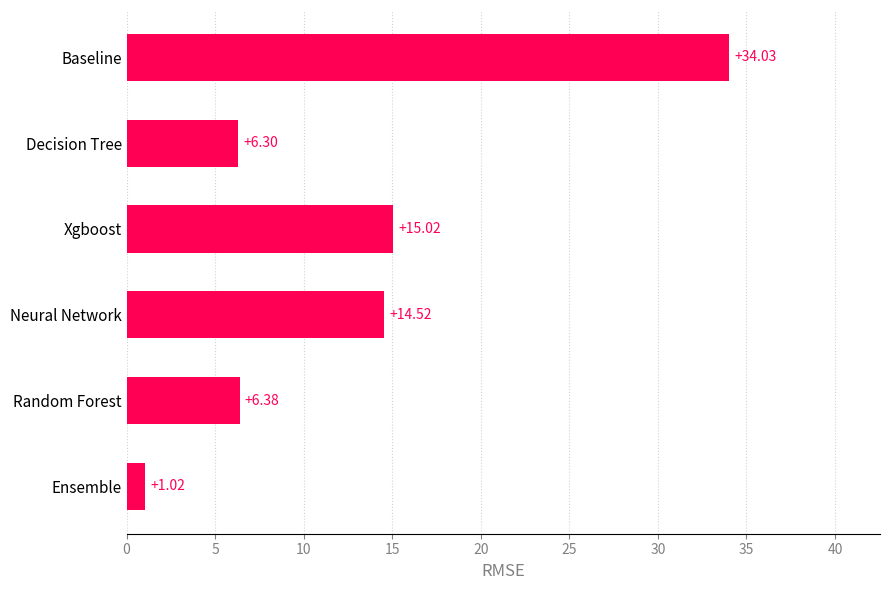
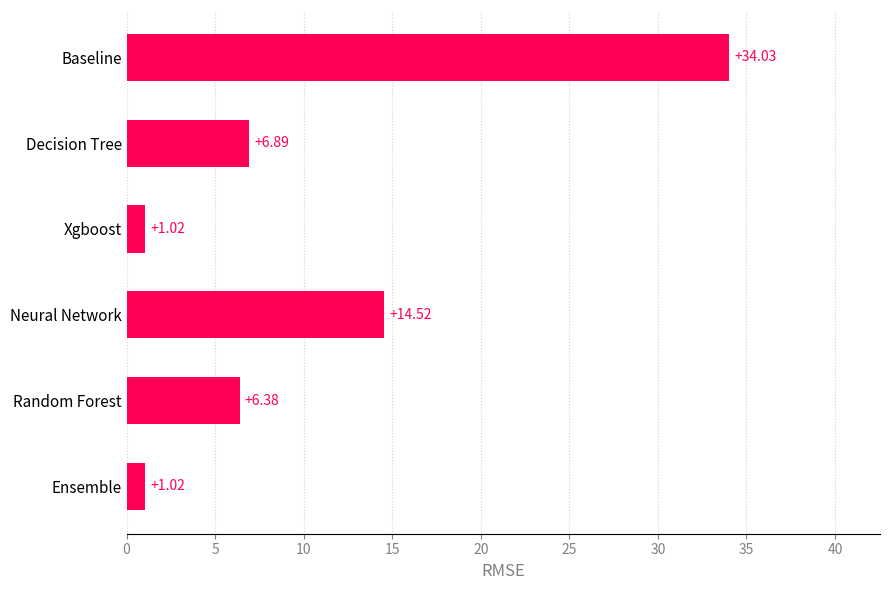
  {
    "Baseline": "+34.03",
-   "Decision Tree": "+6.30",
-   "Xgboost": "+15.02",
+   "Decision Tree": "+6.89",
+   "Xgboost": "+1.02",
    "Neural Network": "+14.52",
    "Random Forest": "+6.38",
    "Ensemble": "+1.02"
  }
